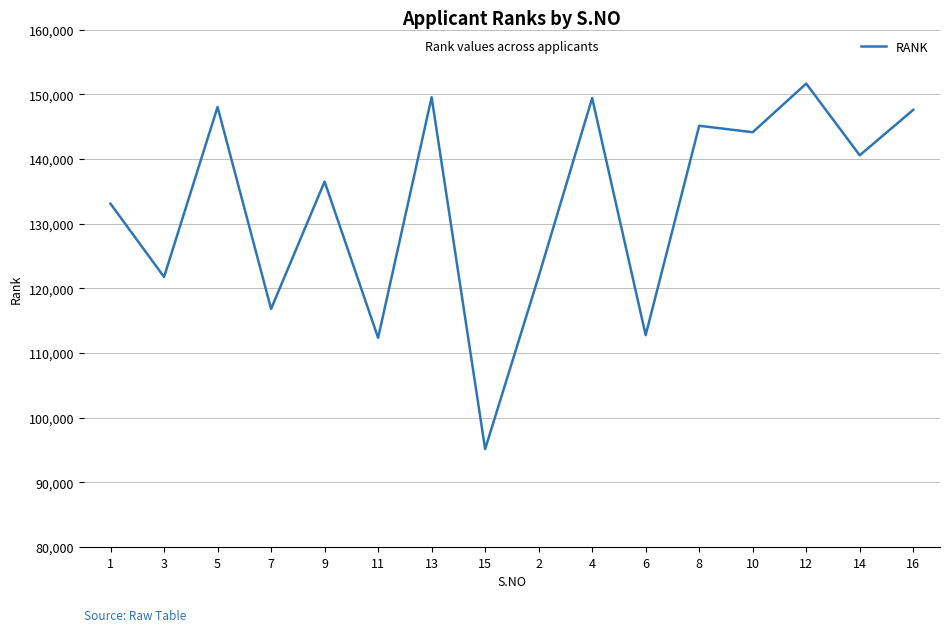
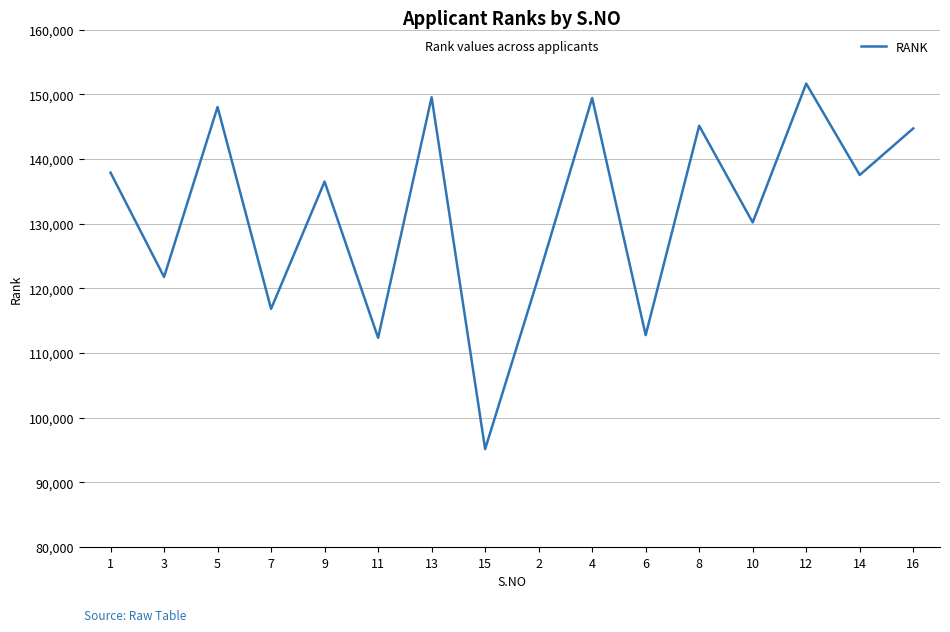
  {
-   "1": "133,000",
+   "1": "138,000",
    "3": "122,000",
    "5": "148,000",
    "7": "117,000",
    "9": "136,000",
    "11": "112,000",
    "13": "150,000",
    "15": "95,000",
    "2": "122,000",
    "4": "149,000",
    "6": "113,000",
    "8": "145,000",
-   "10": "144,000",
+   "10": "130,000",
    "12": "152,000",
-   "14": "141,000",
-   "16": "148,000"
+   "14": "138,000",
+   "16": "145,000"
  }
